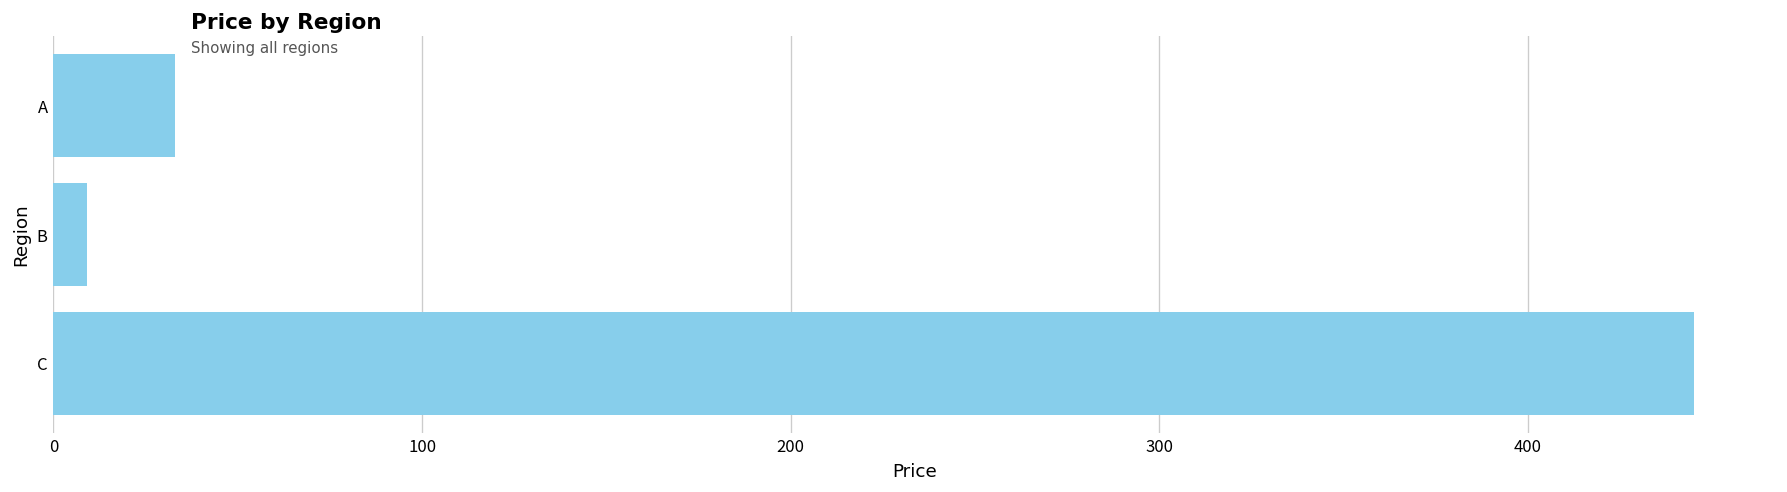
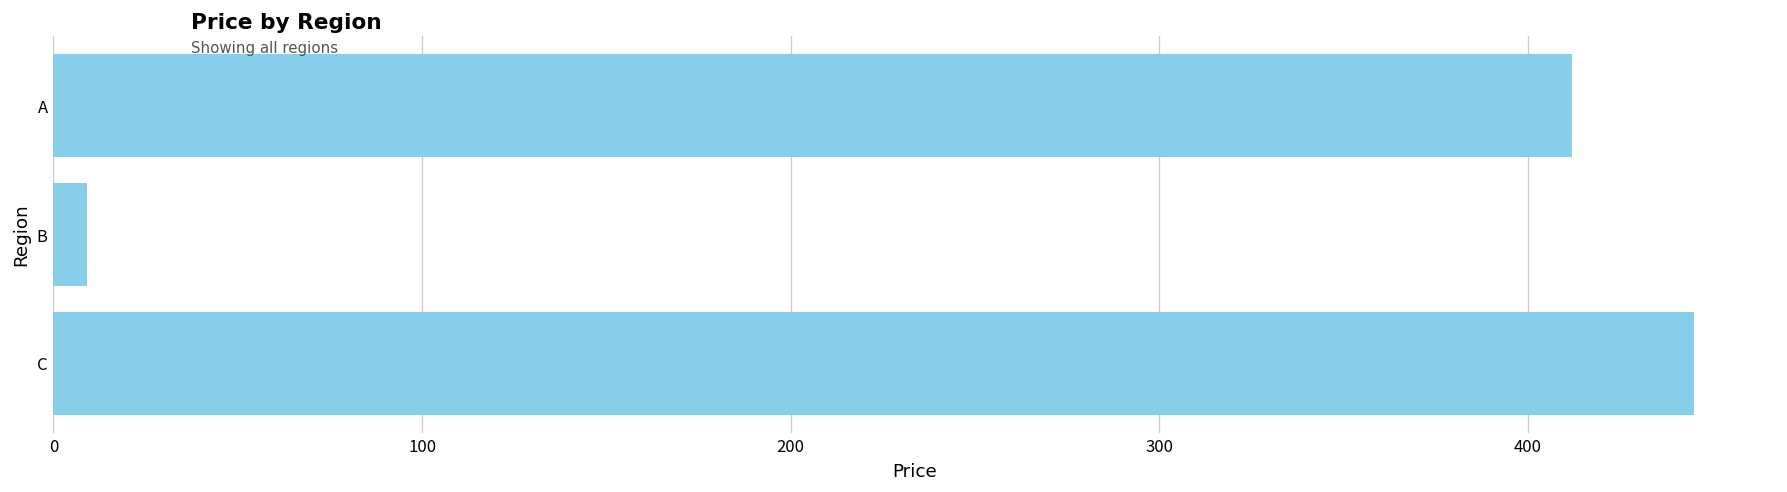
  {
-   "A": 33,
+   "A": 412,
    "B": 9,
    "C": 445
  }
